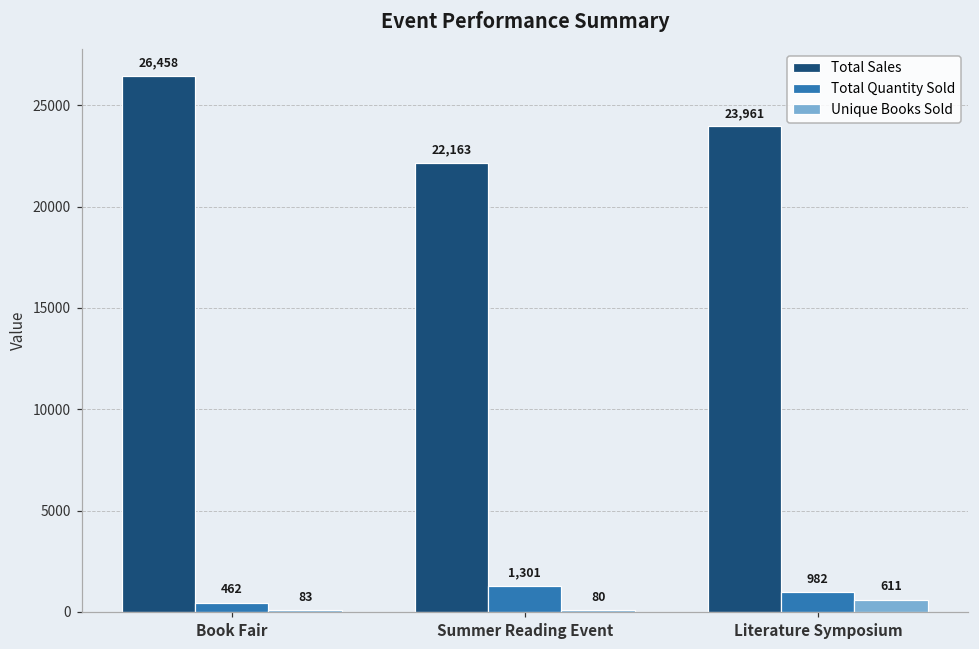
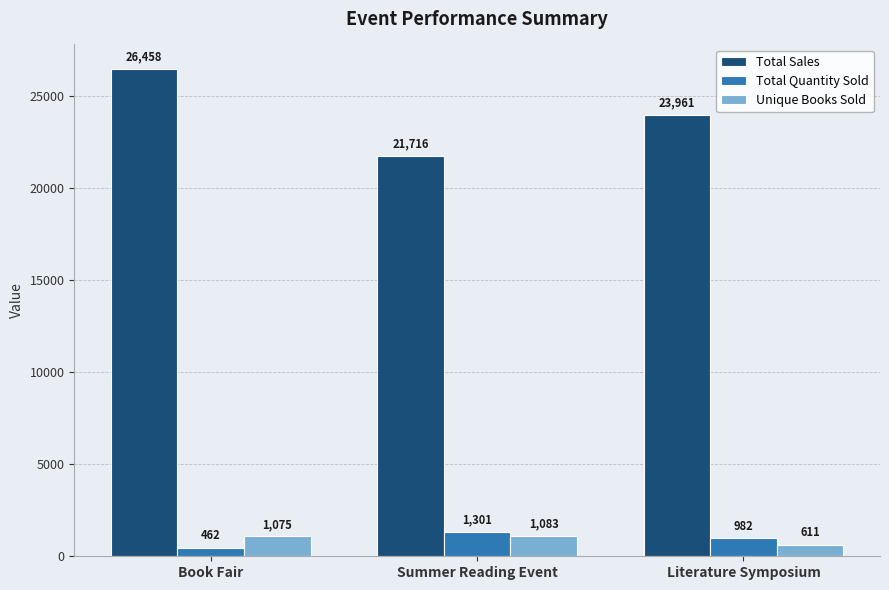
  {
    "Total Sales": {
      "Book Fair": "26,458",
-     "Summer Reading Event": "22,163",
+     "Summer Reading Event": "21,716",
      "Literature Symposium": "23,961"
    },
    "Total Quantity Sold": {
      "Book Fair": "462",
      "Summer Reading Event": "1,301",
      "Literature Symposium": "982"
    },
    "Unique Books Sold": {
-     "Book Fair": "83",
-     "Summer Reading Event": "80",
+     "Book Fair": "1,075",
+     "Summer Reading Event": "1,083",
      "Literature Symposium": "611"
    }
  }
